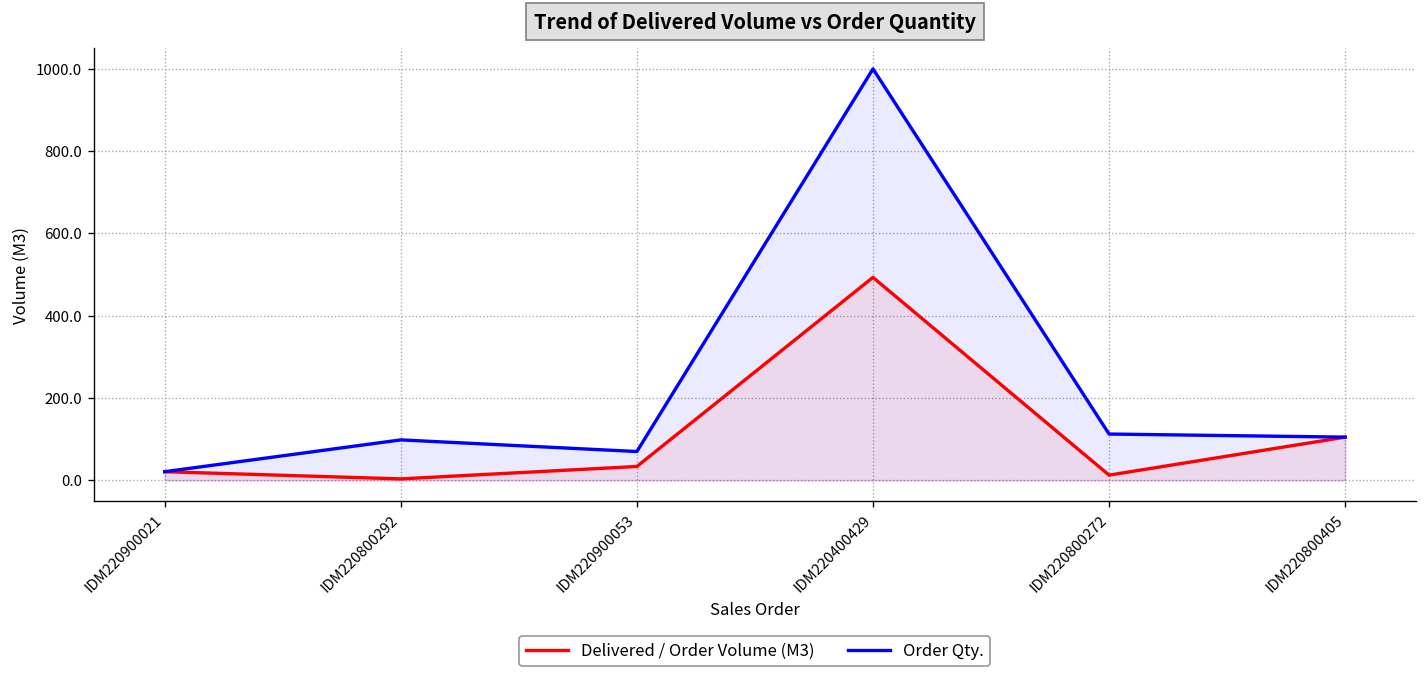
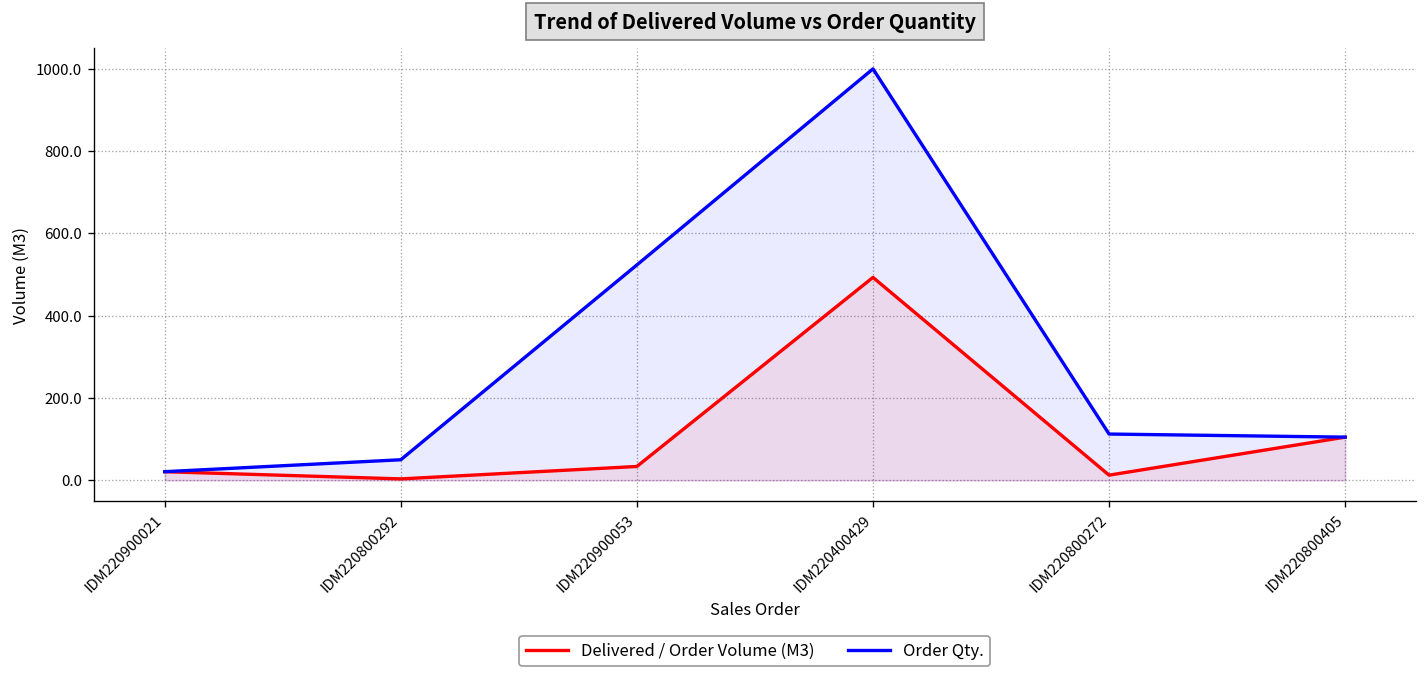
  {
    "Delivered / Order Volume (M3)": {
      "IDM220800292": 0,
      "IDM220900053": 30,
      "IDM220400429": 490,
      "IDM220800272": 10
    },
    "Order Qty.": {
-     "IDM220800292": 100,
-     "IDM220900053": 70,
+     "IDM220800292": 50,
+     "IDM220900053": 520,
      "IDM220400429": 1000,
      "IDM220800272": 110
    }
  }
